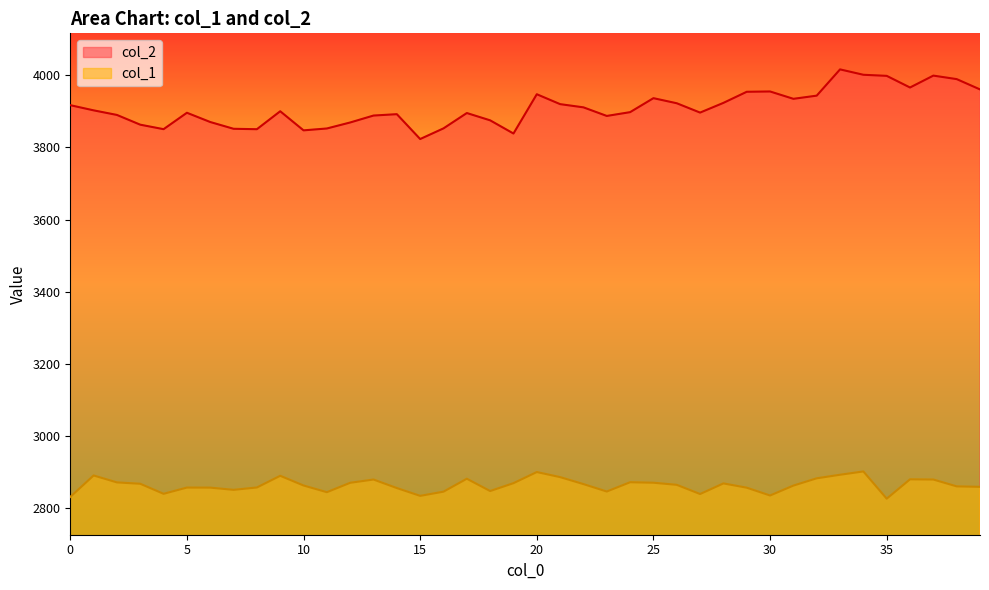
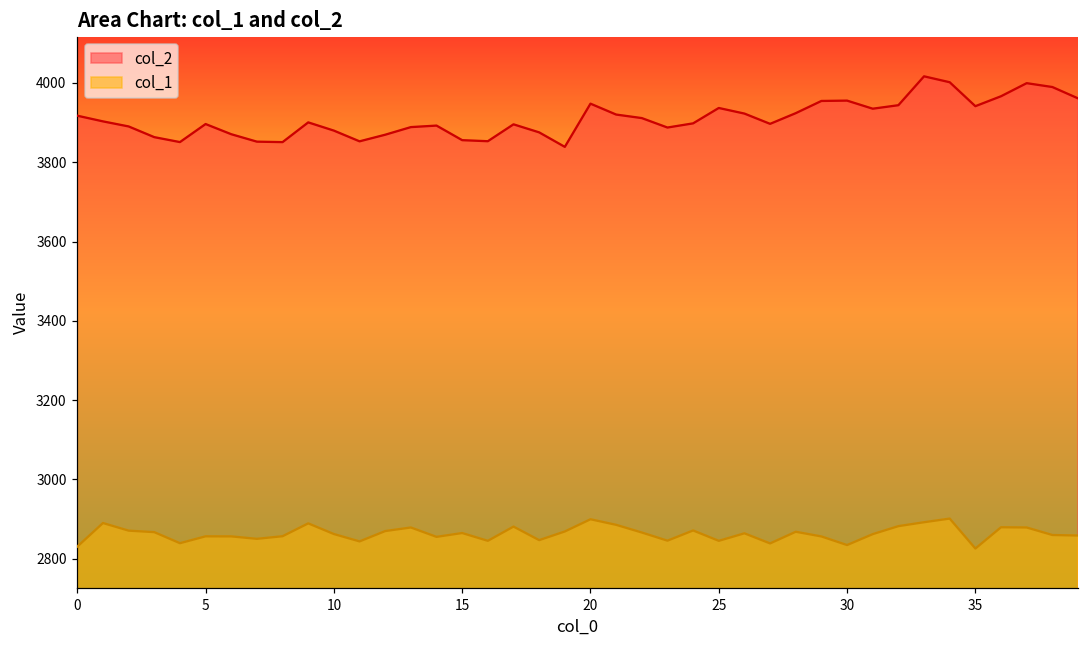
  {
    "col_2": {
      "0": 3920,
      "5": 3900,
-     "10": 3850,
-     "15": 3820,
+     "10": 3880,
+     "15": 3860,
      "20": 3950,
      "25": 3940,
      "30": 3960,
-     "35": 4000
+     "35": 3940
    },
    "col_1": {
      "0": 2830,
      "5": 2860,
      "10": 2860,
-     "15": 2830,
+     "15": 2860,
      "20": 2900,
-     "25": 2870,
+     "25": 2850,
      "30": 2830,
      "35": 2830
    }
  }
